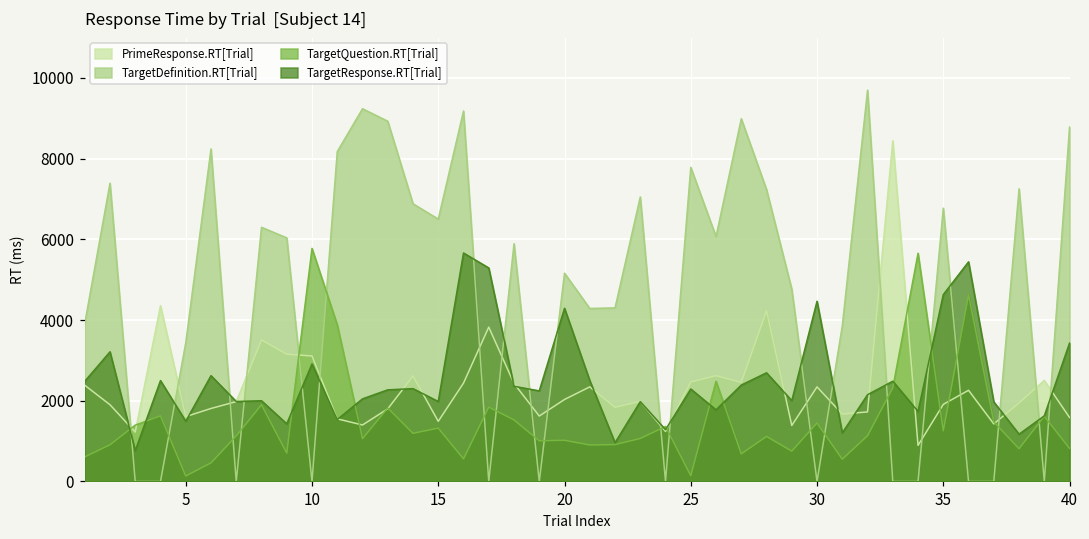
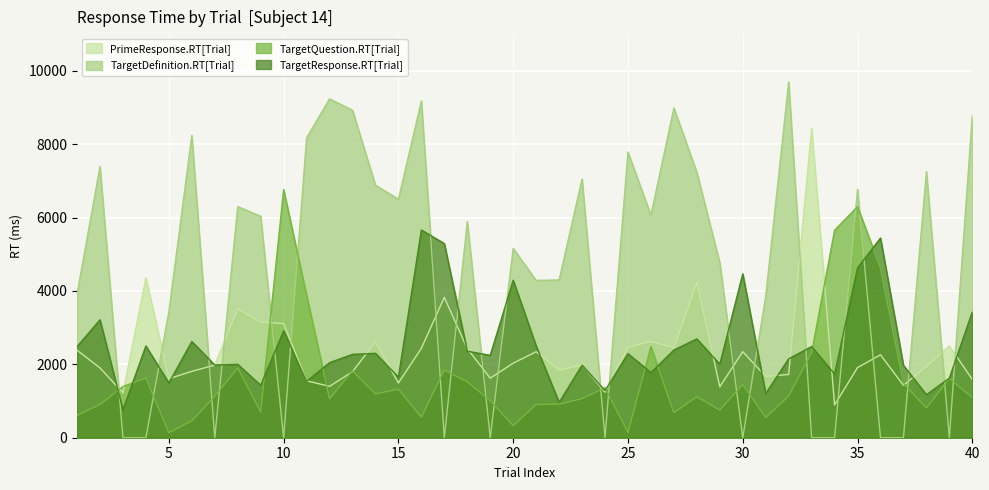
  {
    "TargetQuestion.RT[Trial]": {
      "5": 100,
-     "10": 5800,
+     "10": 6800,
      "15": 1300,
-     "20": 1000,
+     "20": 300,
      "25": 100,
      "30": 1500,
-     "35": 1300,
-     "40": 800
+     "35": 6300,
+     "40": 1100
    },
    "TargetResponse.RT[Trial]": {
      "5": 1500,
      "10": 2900,
-     "15": 2000,
+     "15": 1700,
      "20": 4300,
      "25": 2300,
      "30": 4500,
      "35": 4600,
      "40": 3400
    }
  }
